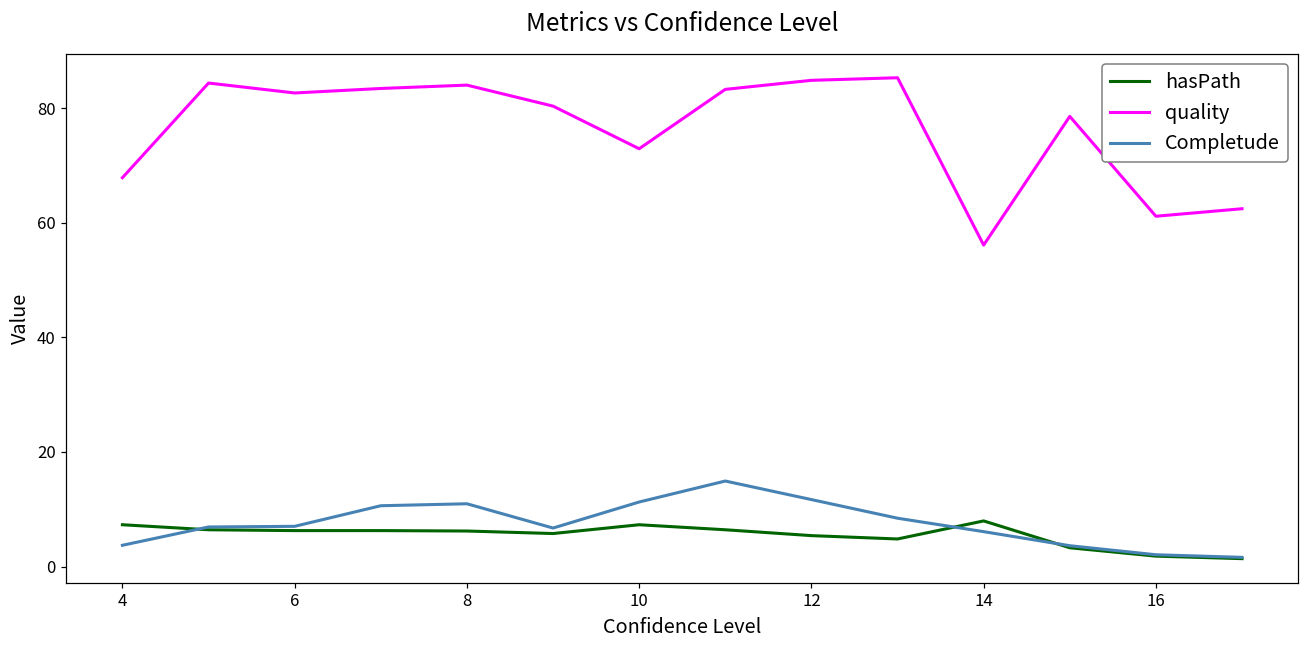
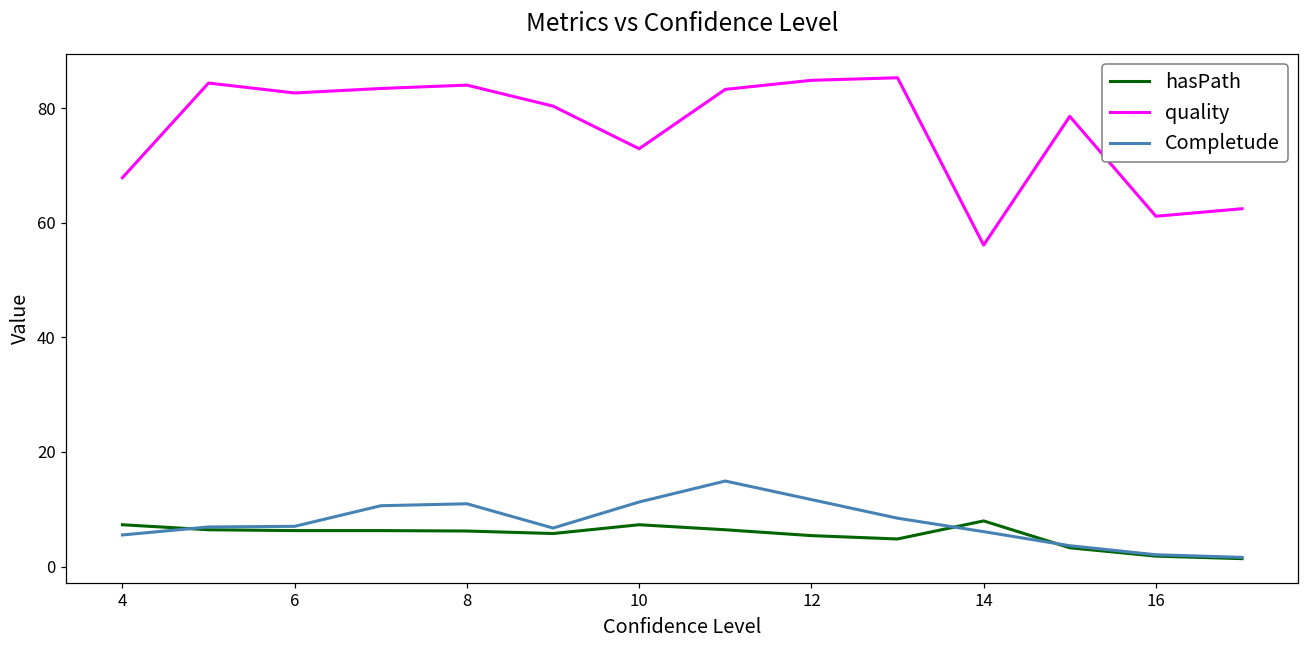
  {
    "hasPath": {
      "4": 7,
      "6": 6,
      "8": 6,
      "10": 7,
      "12": 5,
      "14": 8
    },
    "quality": {
      "4": 68,
      "6": 83,
      "8": 84,
      "10": 73,
      "12": 85,
      "14": 56,
      "16": 61
    },
    "Completude": {
-     "4": 4,
+     "4": 6,
      "6": 7,
      "8": 11,
      "10": 11,
      "12": 12,
      "14": 6
    }
  }
